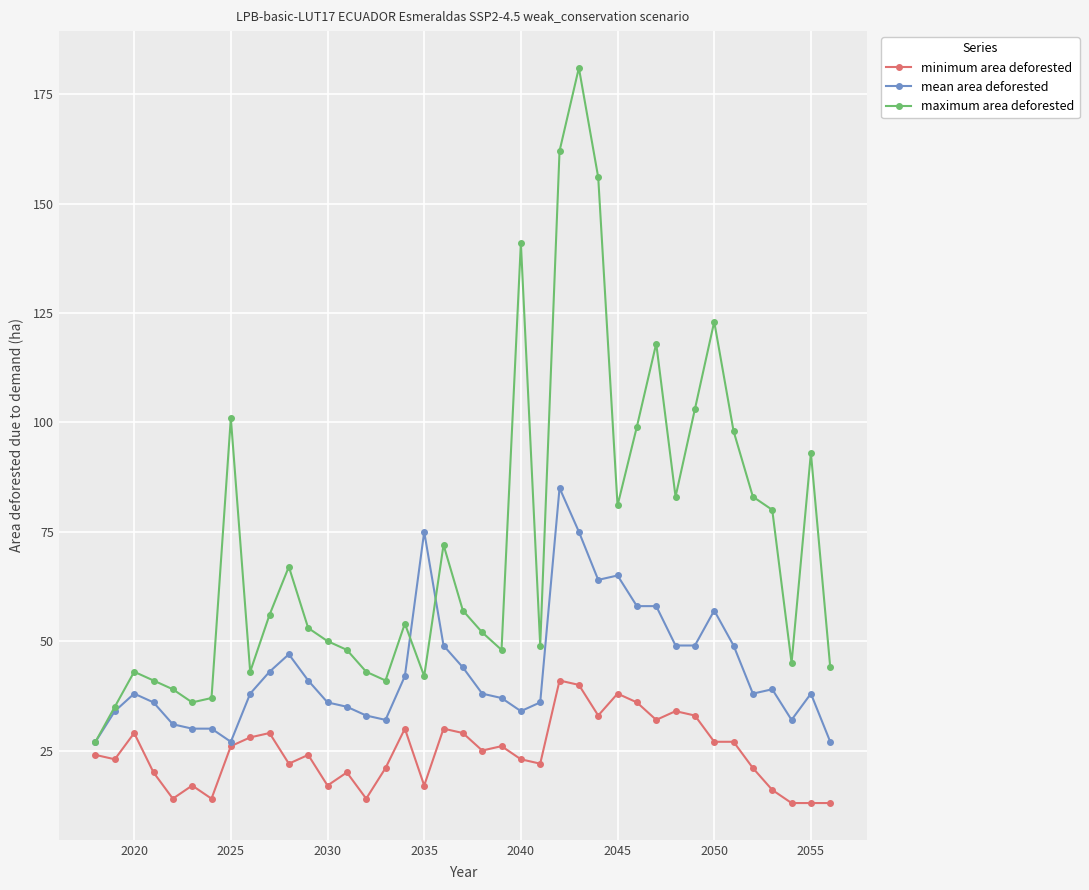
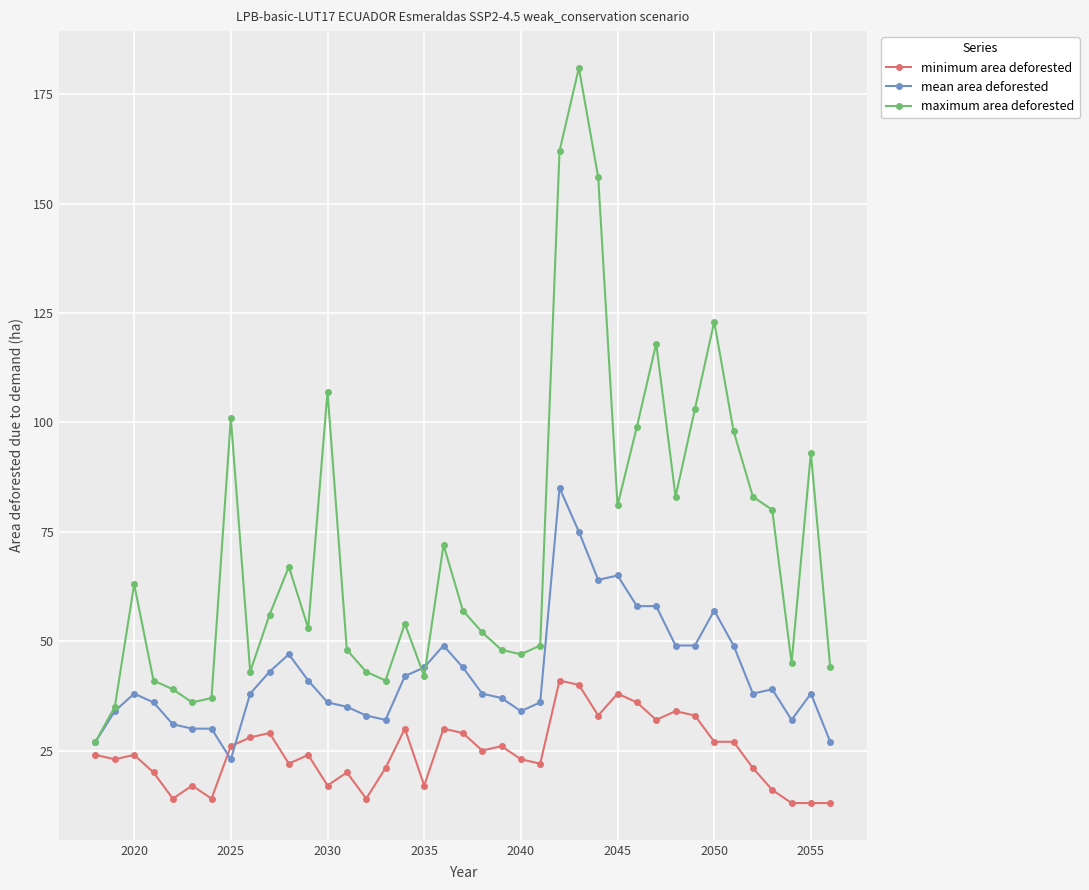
  {
    "minimum area deforested": {
-     "2020": 29,
+     "2020": 24,
      "2025": 26,
      "2030": 17,
      "2035": 17,
      "2040": 23,
      "2045": 38,
      "2050": 27,
      "2055": 13
    },
    "mean area deforested": {
      "2020": 38,
-     "2025": 27,
+     "2025": 23,
      "2030": 36,
-     "2035": 75,
+     "2035": 44,
      "2040": 34,
      "2045": 65,
      "2050": 57,
      "2055": 38
    },
    "maximum area deforested": {
-     "2020": 43,
+     "2020": 63,
      "2025": 101,
-     "2030": 50,
+     "2030": 107,
      "2035": 42,
-     "2040": 141,
+     "2040": 47,
      "2045": 81,
      "2050": 123,
      "2055": 93
    }
  }
